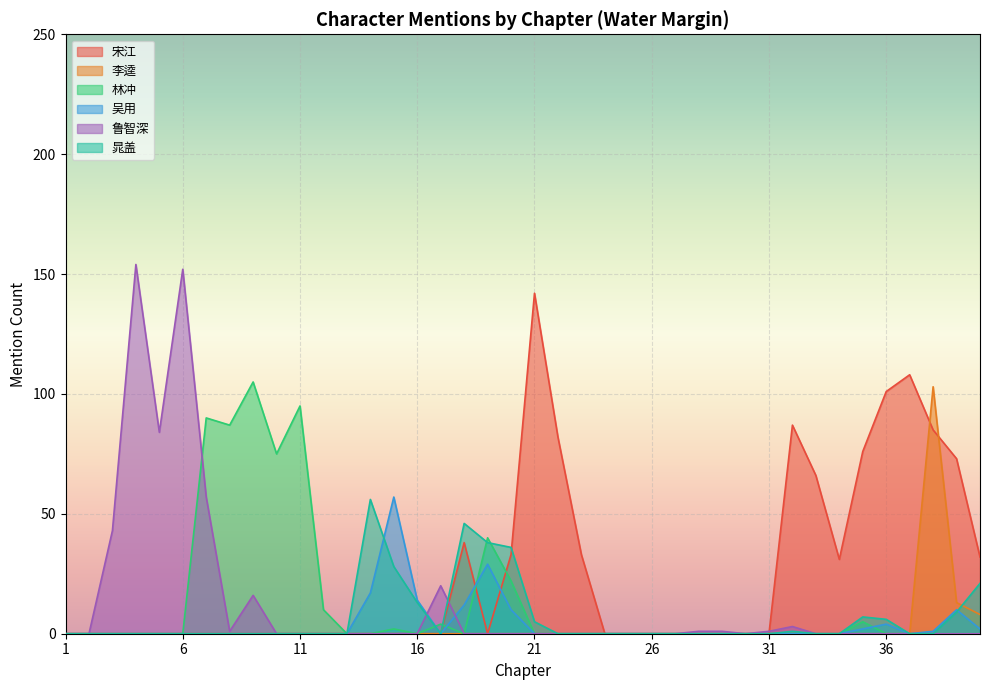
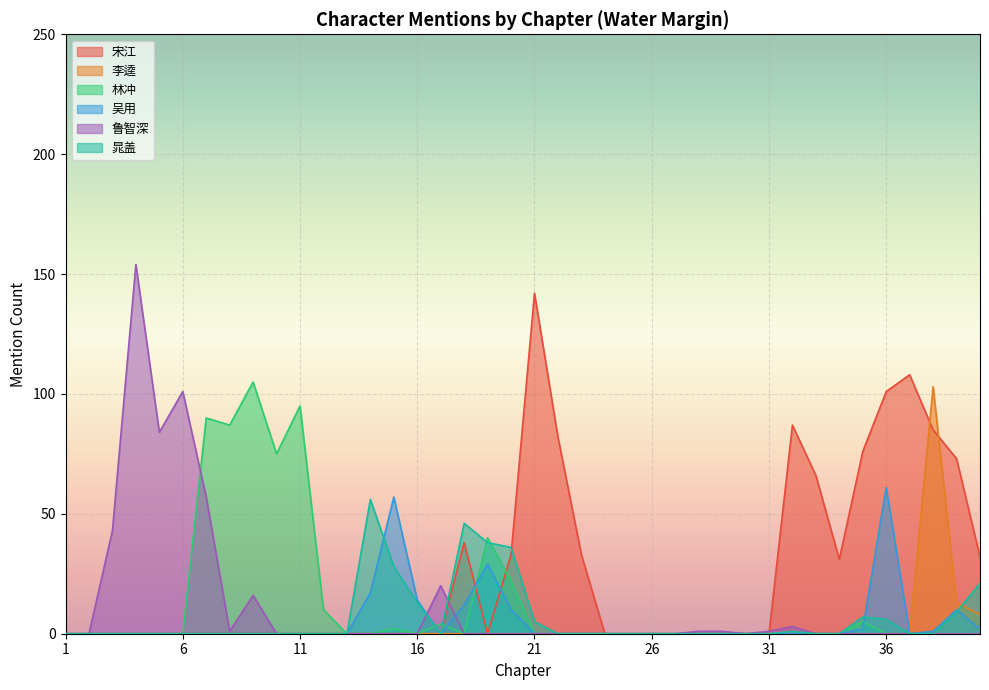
  {
    "吴用": {
-     "36": 4
+     "36": 61
    },
    "鲁智深": {
-     "6": 152
+     "6": 101
    }
  }
